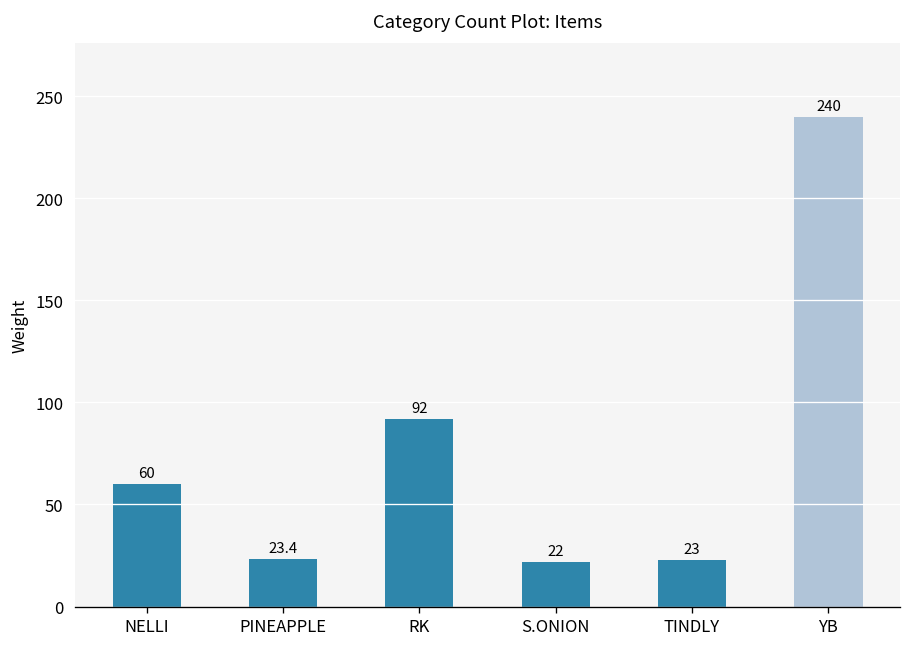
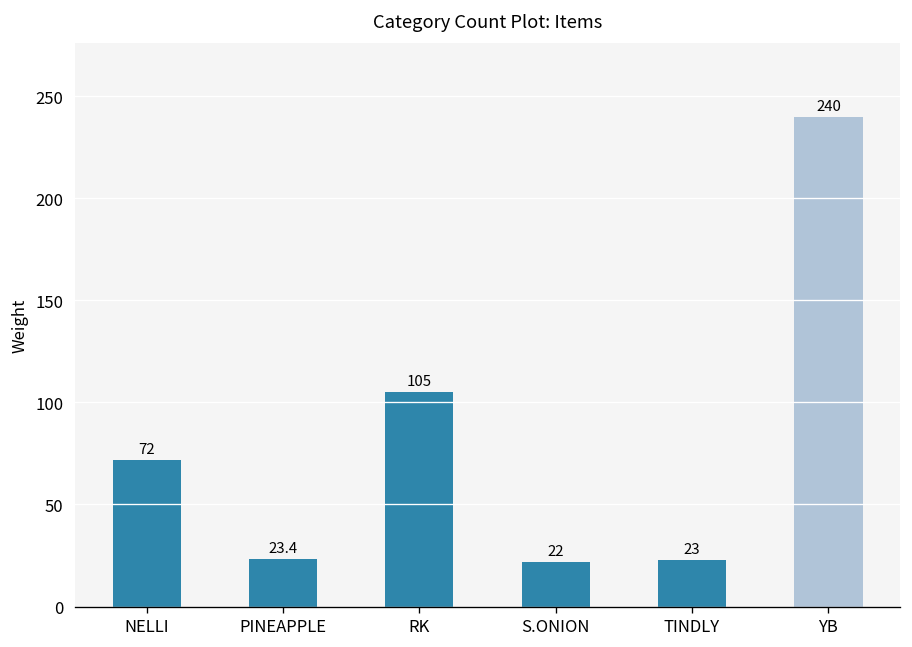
  {
-   "NELLI": 60,
+   "NELLI": 72,
    "PINEAPPLE": 23.4,
-   "RK": 92,
+   "RK": 105,
    "S.ONION": 22,
    "TINDLY": 23,
    "YB": 240
  }
